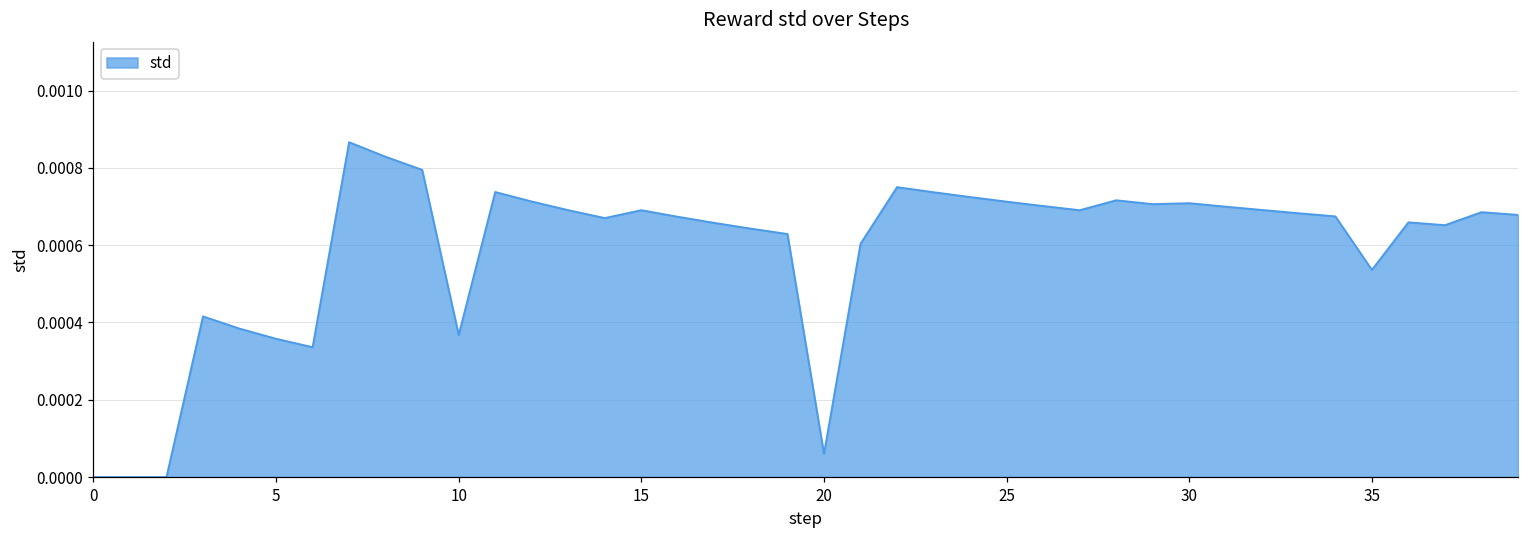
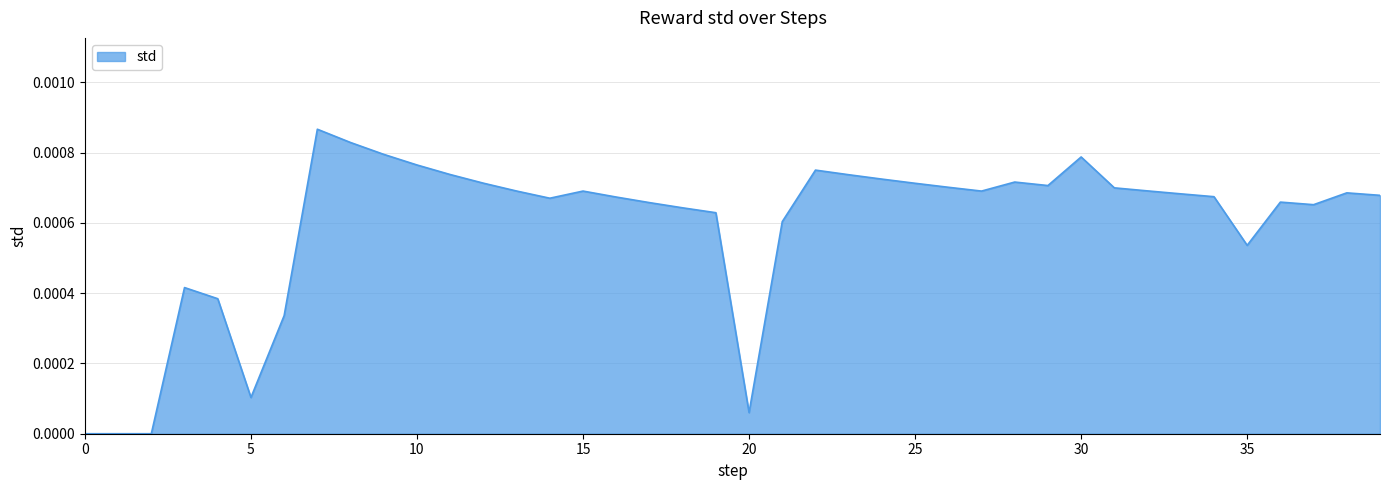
  {
    "0": 0.00000,
-   "5": 0.00036,
-   "10": 0.00037,
+   "5": 0.00010,
+   "10": 0.00076,
    "15": 0.00069,
    "20": 0.00006,
    "25": 0.00071,
-   "30": 0.00071,
+   "30": 0.00079,
    "35": 0.00054
  }
